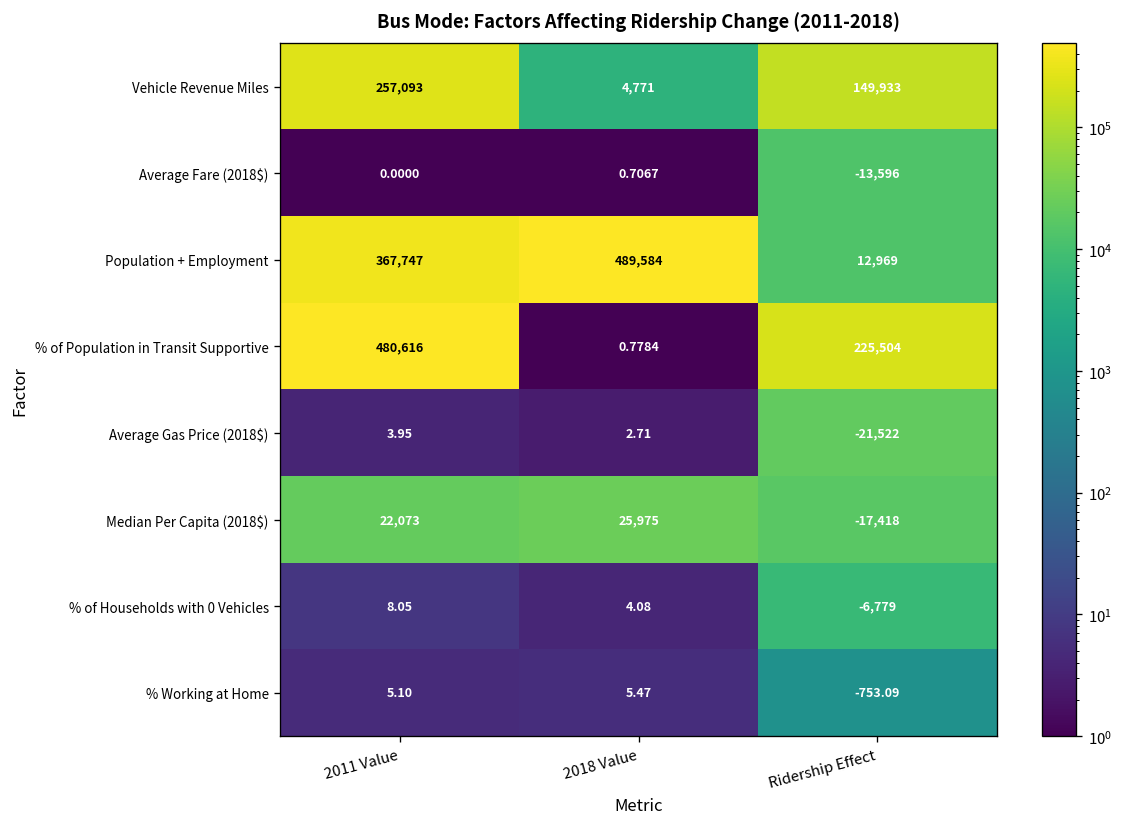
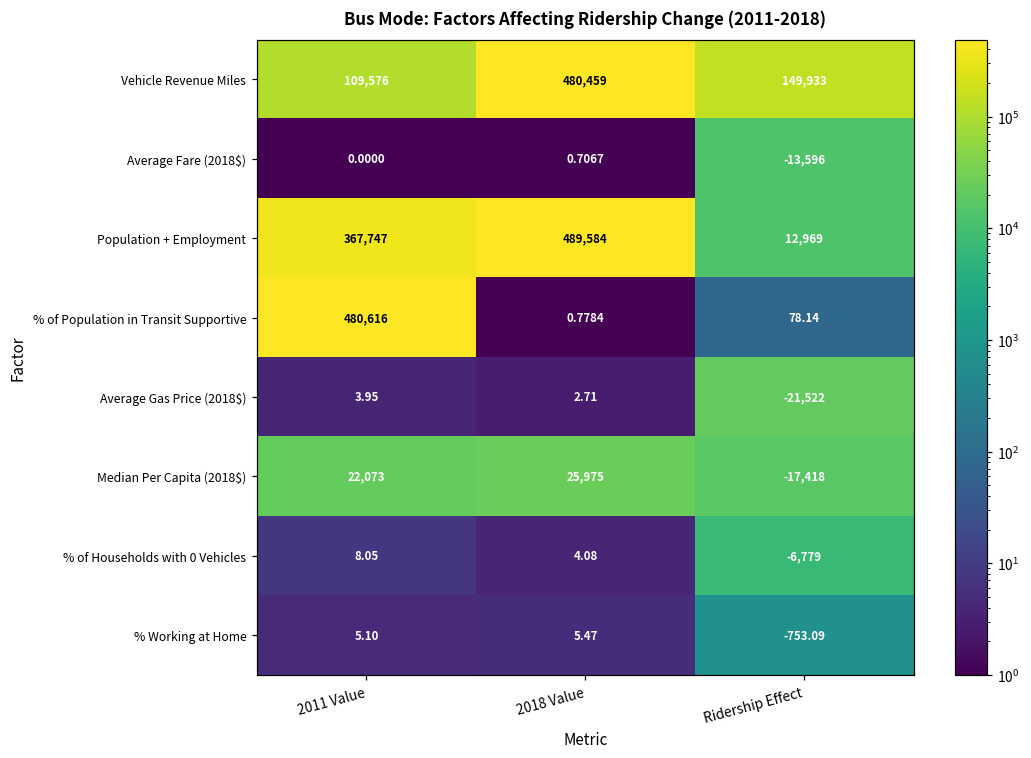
  {
    "Vehicle Revenue Miles": {
-     "2011 Value": "257,093",
-     "2018 Value": "4,771",
+     "2011 Value": "109,576",
+     "2018 Value": "480,459",
      "Ridership Effect": "149,933"
    },
    "Average Fare (2018$)": {
      "2011 Value": "0.0000",
      "2018 Value": "0.7067",
      "Ridership Effect": "-13,596"
    },
    "Population + Employment": {
      "2011 Value": "367,747",
      "2018 Value": "489,584",
      "Ridership Effect": "12,969"
    },
    "% of Population in Transit Supportive": {
      "2011 Value": "480,616",
      "2018 Value": "0.7784",
-     "Ridership Effect": "225,504"
+     "Ridership Effect": "78.14"
    },
    "Average Gas Price (2018$)": {
      "2011 Value": "3.95",
      "2018 Value": "2.71",
      "Ridership Effect": "-21,522"
    },
    "Median Per Capita (2018$)": {
      "2011 Value": "22,073",
      "2018 Value": "25,975",
      "Ridership Effect": "-17,418"
    },
    "% of Households with 0 Vehicles": {
      "2011 Value": "8.05",
      "2018 Value": "4.08",
      "Ridership Effect": "-6,779"
    },
    "% Working at Home": {
      "2011 Value": "5.10",
      "2018 Value": "5.47",
      "Ridership Effect": "-753.09"
    }
  }
